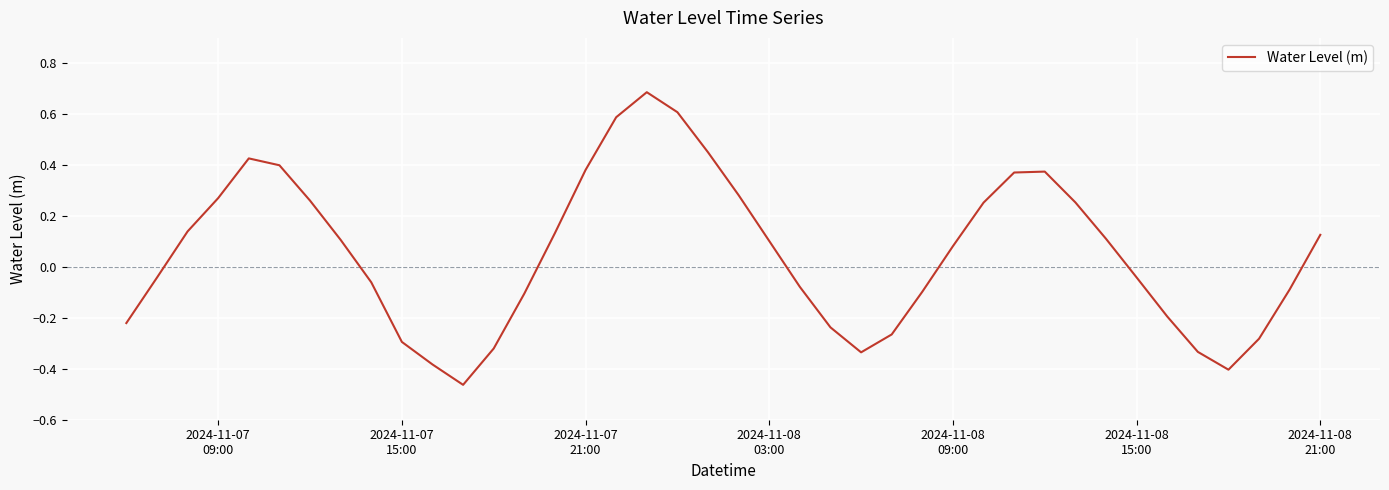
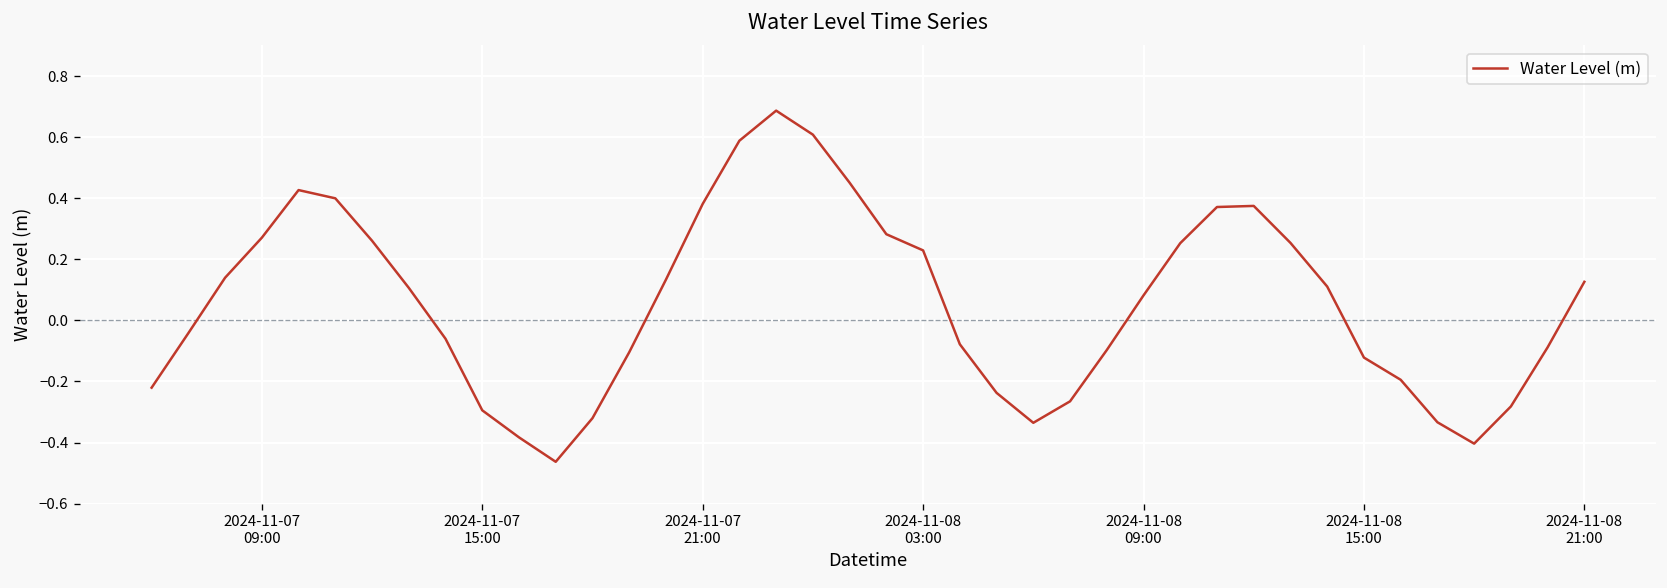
  {
    "2024-11-07 09:00": 0.27,
    "2024-11-07 15:00": -0.29,
    "2024-11-07 21:00": 0.38,
-   "2024-11-08 03:00": 0.10,
+   "2024-11-08 03:00": 0.23,
    "2024-11-08 09:00": 0.08,
-   "2024-11-08 15:00": -0.04,
+   "2024-11-08 15:00": -0.12,
    "2024-11-08 21:00": 0.13
  }
